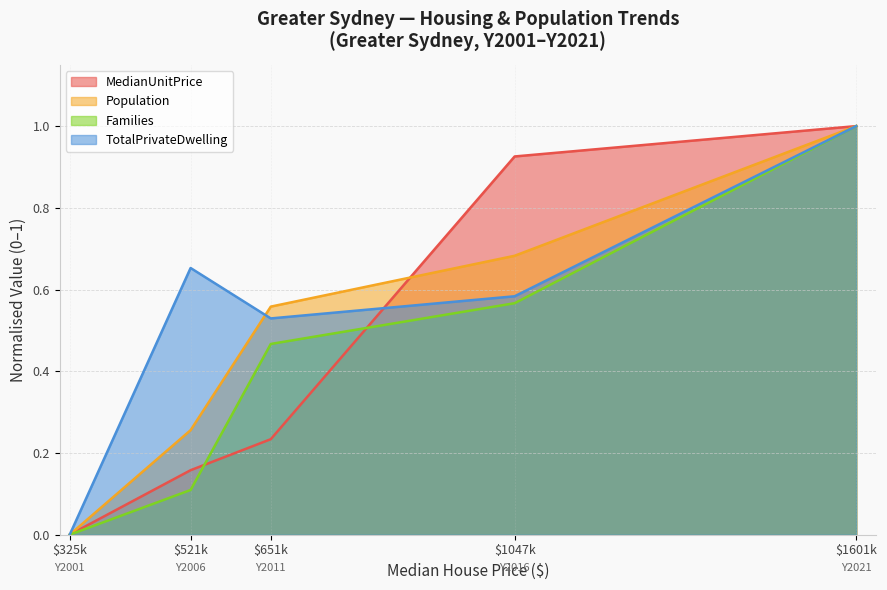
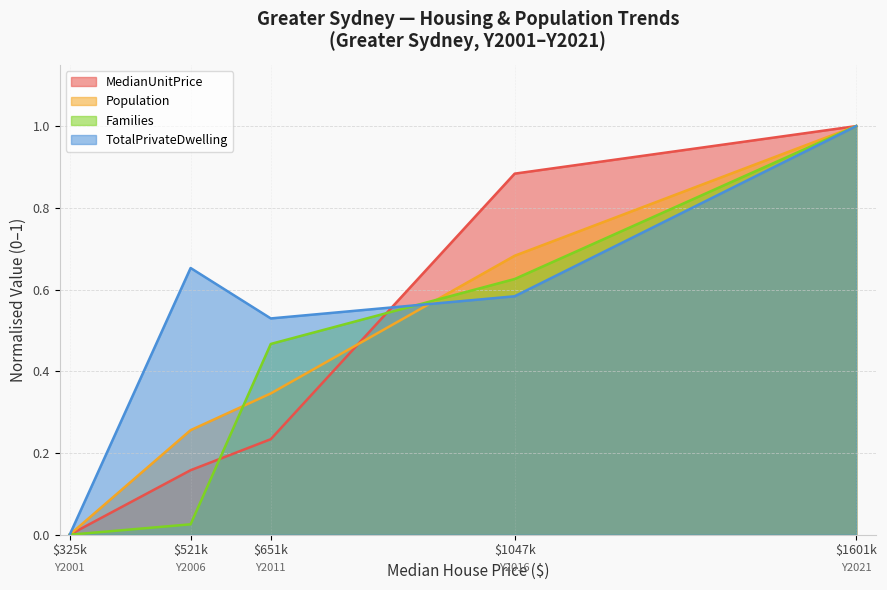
  {
    "MedianUnitPrice": {
      "$521k": 0.16,
      "$651k": 0.23,
-     "$1047k": 0.93
+     "$1047k": 0.88
    },
    "Population": {
      "$521k": 0.26,
-     "$651k": 0.56,
+     "$651k": 0.35,
      "$1047k": 0.68
    },
    "Families": {
-     "$521k": 0.11,
+     "$521k": 0.03,
      "$651k": 0.47,
-     "$1047k": 0.57
+     "$1047k": 0.63
    },
    "TotalPrivateDwelling": {
      "$521k": 0.65,
      "$651k": 0.53,
      "$1047k": 0.58
    }
  }
